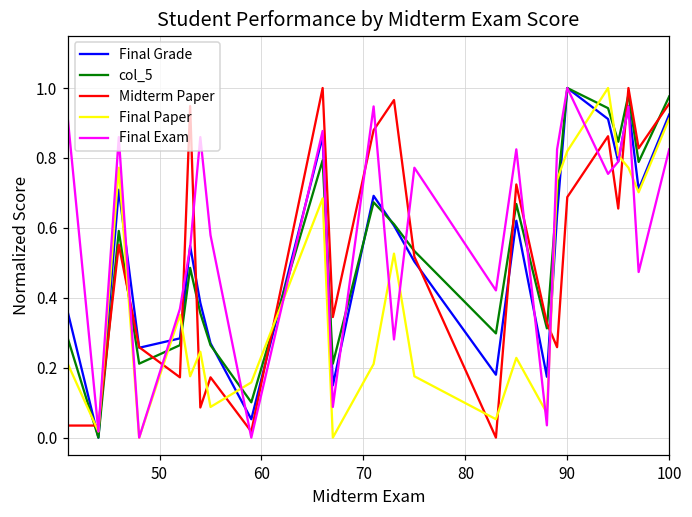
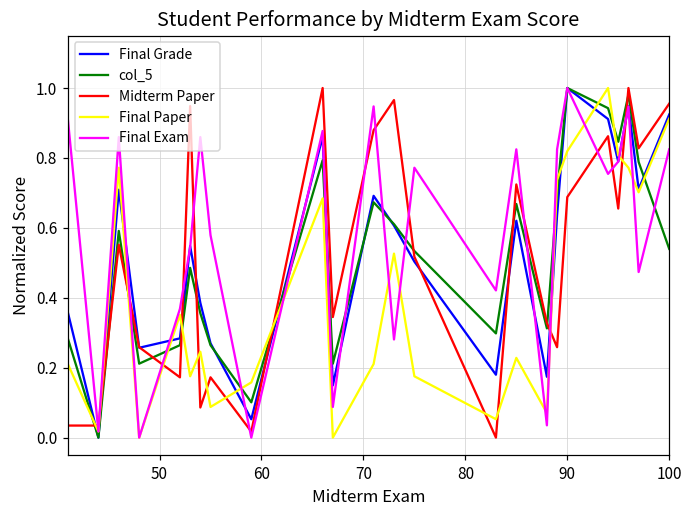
  {
    "Final Grade": {
      "100": 0.92
    },
    "col_5": {
-     "100": 0.98
+     "100": 0.54
    },
    "Midterm Paper": {
      "90": 0.69,
      "100": 0.96
    },
    "Final Paper": {
      "90": 0.82,
      "100": 0.91
    },
    "Final Exam": {
      "100": 0.82
    }
  }
